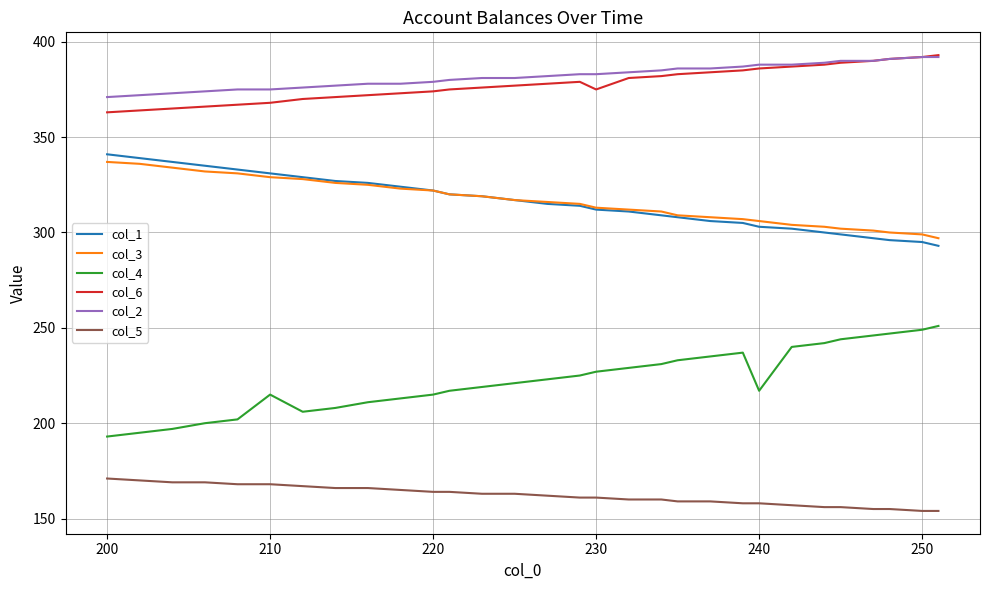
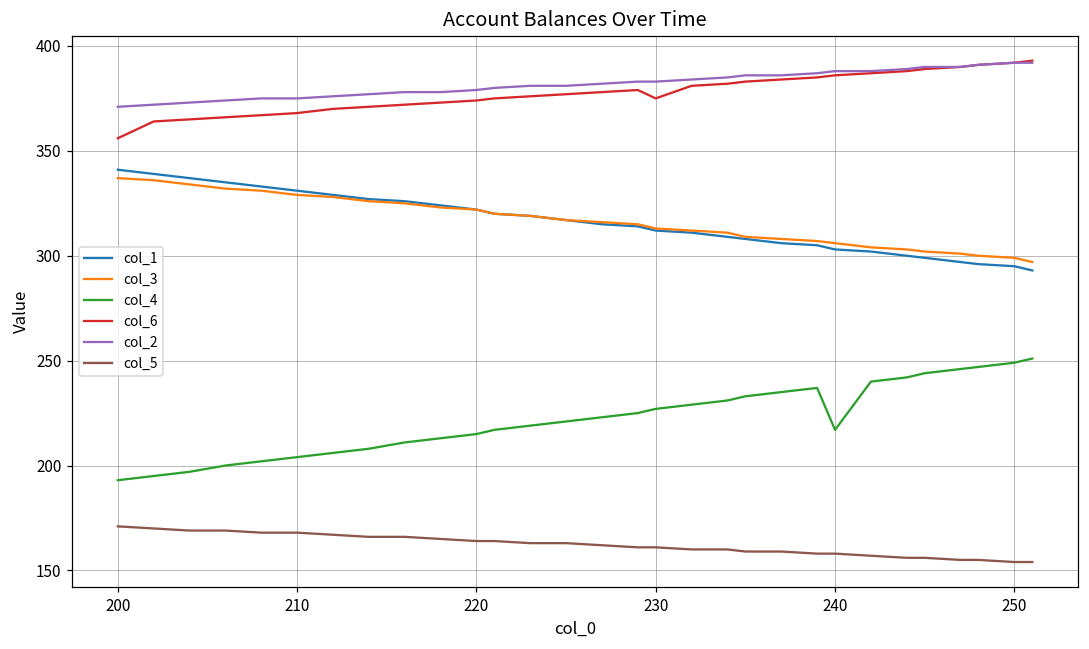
  {
    "col_1": {
      "200": 341,
      "210": 331,
      "240": 303,
      "250": 295
    },
    "col_3": {
      "200": 337,
      "210": 329,
      "240": 306,
      "250": 299
    },
    "col_4": {
      "200": 193,
-     "210": 215,
+     "210": 204,
      "220": 215,
      "230": 227,
      "240": 217,
      "250": 249
    },
    "col_6": {
-     "200": 363,
+     "200": 356,
      "210": 368,
      "220": 374,
      "230": 375,
      "240": 386
    },
    "col_2": {
      "200": 371,
      "210": 375,
      "220": 379,
      "230": 383,
      "240": 388
    },
    "col_5": {
      "200": 171,
      "210": 168,
      "220": 164,
      "230": 161,
      "240": 158,
      "250": 154
    }
  }
